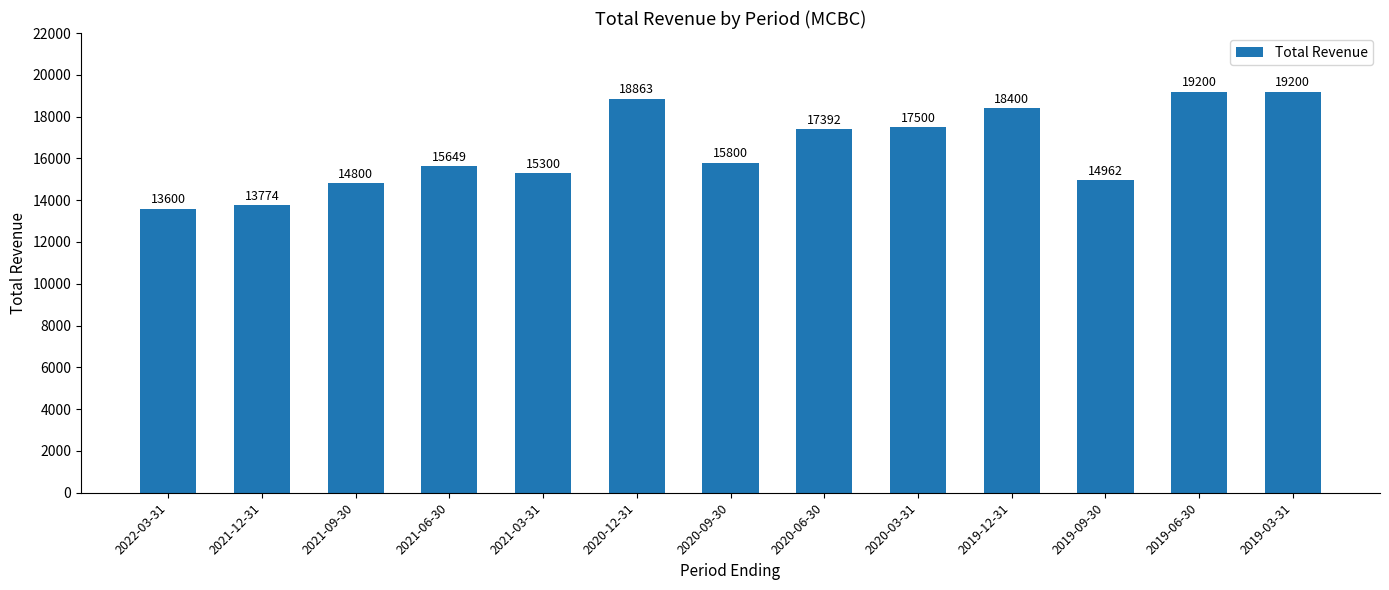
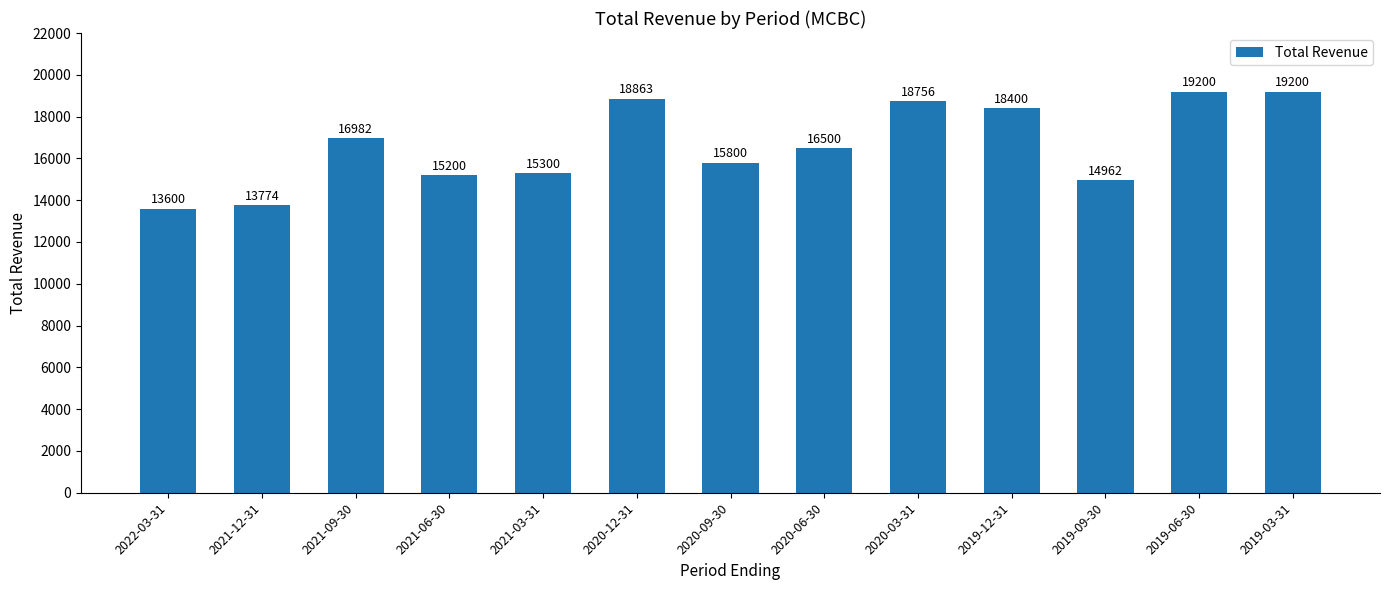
  {
    "2022-03-31": 13600,
    "2021-12-31": 13774,
-   "2021-09-30": 14800,
-   "2021-06-30": 15649,
+   "2021-09-30": 16982,
+   "2021-06-30": 15200,
    "2021-03-31": 15300,
    "2020-12-31": 18863,
    "2020-09-30": 15800,
-   "2020-06-30": 17392,
-   "2020-03-31": 17500,
+   "2020-06-30": 16500,
+   "2020-03-31": 18756,
    "2019-12-31": 18400,
    "2019-09-30": 14962,
    "2019-06-30": 19200,
    "2019-03-31": 19200
  }
